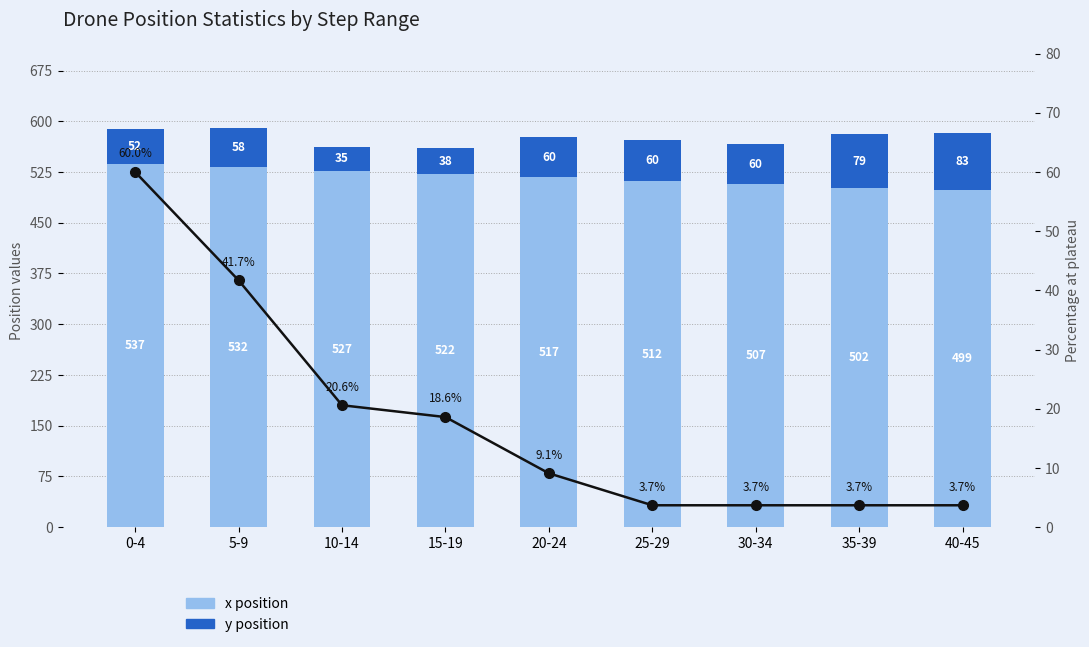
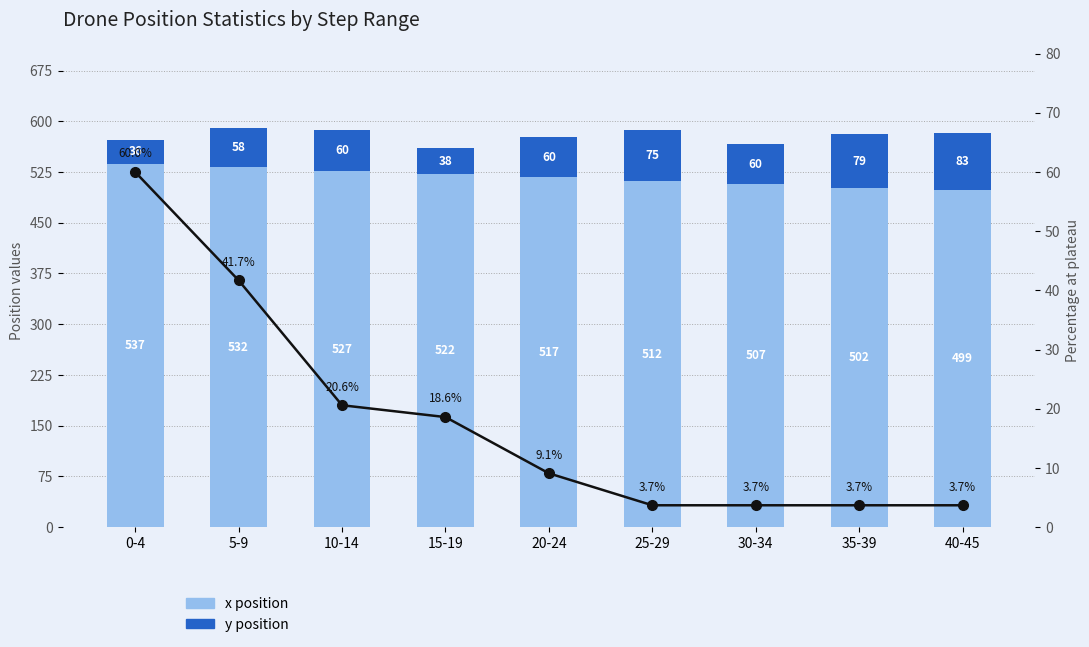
  {
    "x position": {
      "0-4": 537,
      "5-9": 532,
      "10-14": 527,
      "15-19": 522,
      "20-24": 517,
      "25-29": 512,
      "30-34": 507,
      "35-39": 502,
      "40-45": 499
    },
    "y position": {
-     "0-4": 52,
+     "0-4": 36,
      "5-9": 58,
-     "10-14": 35,
+     "10-14": 60,
      "15-19": 38,
      "20-24": 60,
-     "25-29": 60,
+     "25-29": 75,
      "30-34": 60,
      "35-39": 79,
      "40-45": 83
    }
  }
